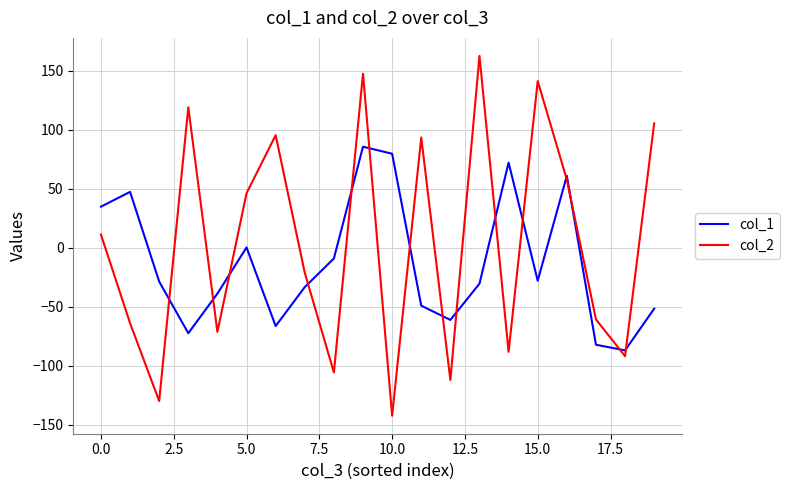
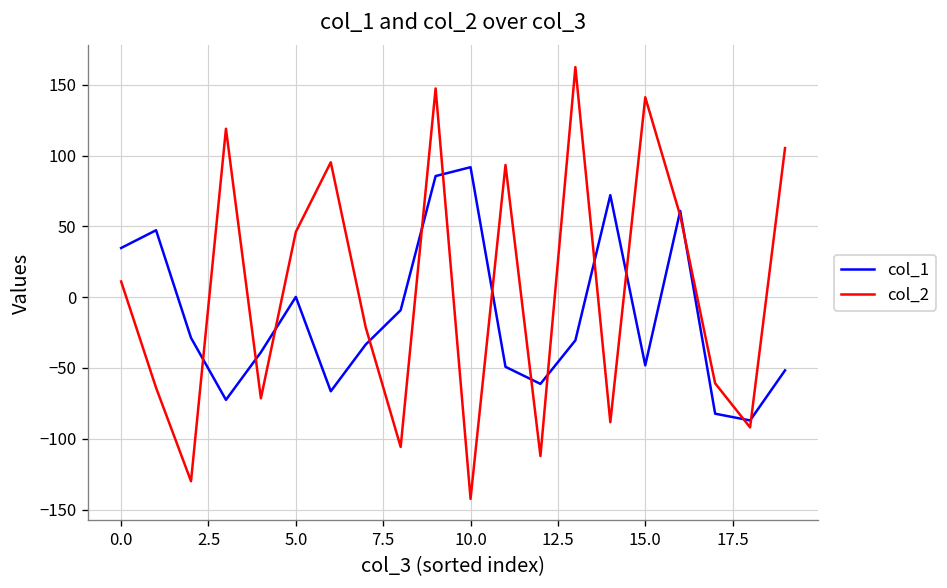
  {
    "col_1": {
      "0.0": 35,
      "5.0": 0,
-     "10.0": 80,
-     "15.0": -28
+     "10.0": 92,
+     "15.0": -48
    },
    "col_2": {
      "0.0": 11,
      "5.0": 46,
      "10.0": -142,
      "15.0": 141
    }
  }
